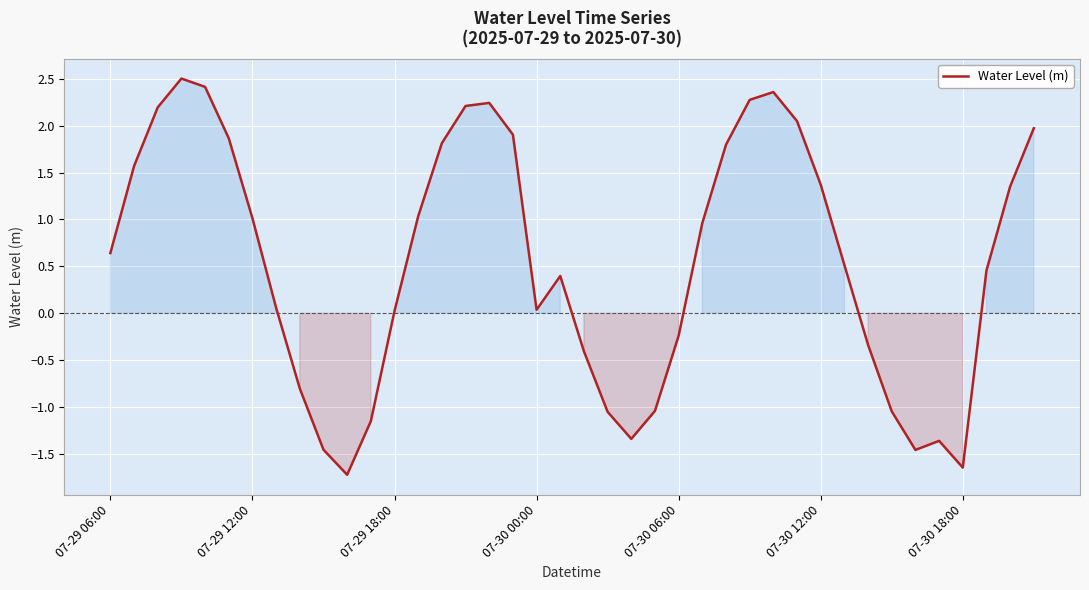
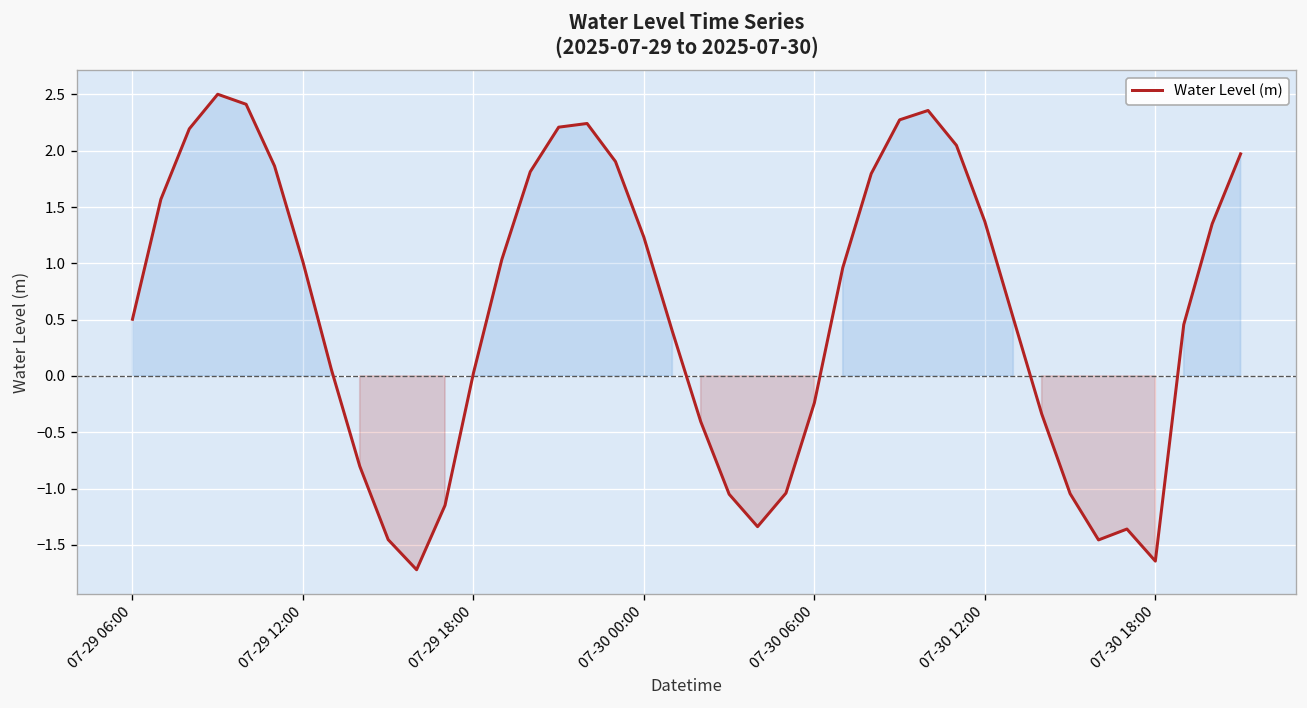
  {
-   "07-29 06:00": 0.6,
+   "07-29 06:00": 0.5,
    "07-29 12:00": 1.0,
    "07-29 18:00": 0.0,
-   "07-30 00:00": 0.0,
+   "07-30 00:00": 1.2,
    "07-30 06:00": -0.2,
    "07-30 12:00": 1.4,
    "07-30 18:00": -1.6
  }
